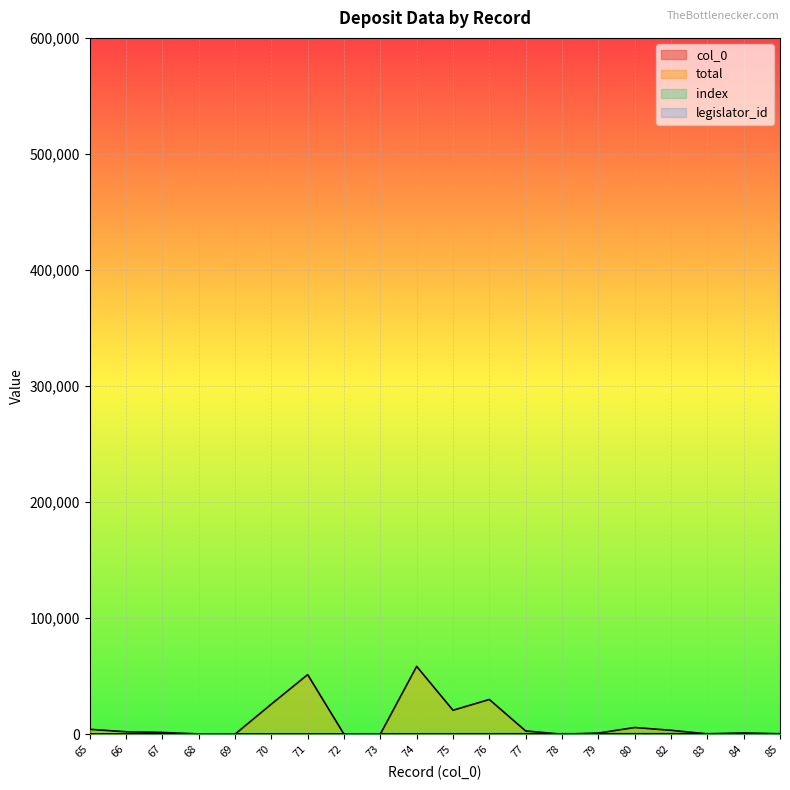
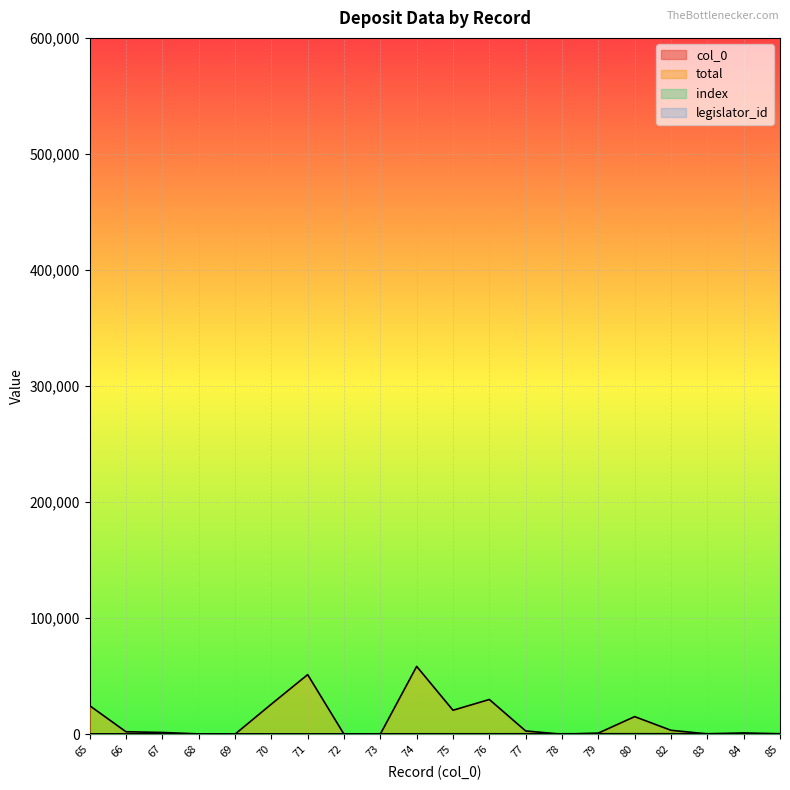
  {
    "legislator_id": {
      "65": "0",
      "70": "0",
      "71": "0",
      "74": "0",
      "75": "0",
      "76": "0",
      "77": "0",
      "80": "0",
      "82": "0"
    },
    "total": {
-     "65": "4,000",
+     "65": "25,000",
      "70": "26,000",
      "71": "51,000",
      "74": "58,000",
      "75": "21,000",
      "76": "30,000",
      "77": "3,000",
-     "80": "6,000",
+     "80": "15,000",
      "82": "3,000"
    }
  }
